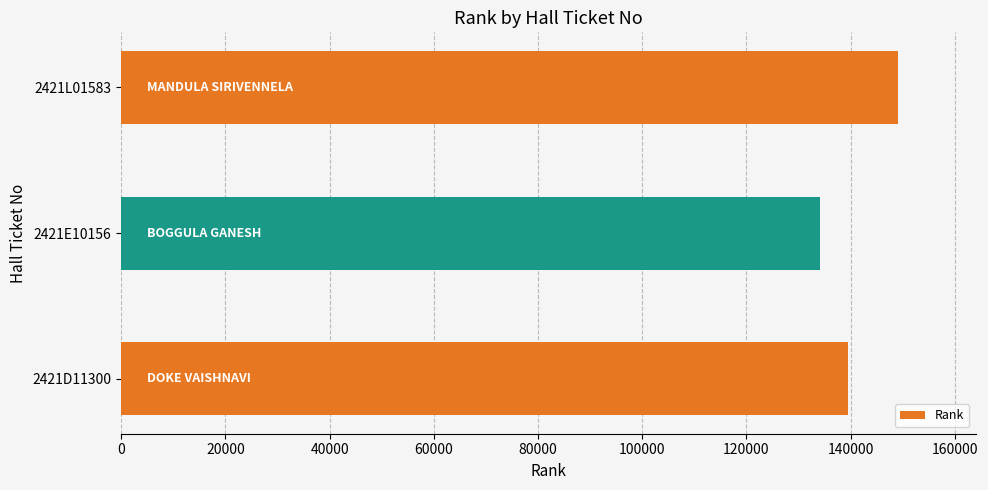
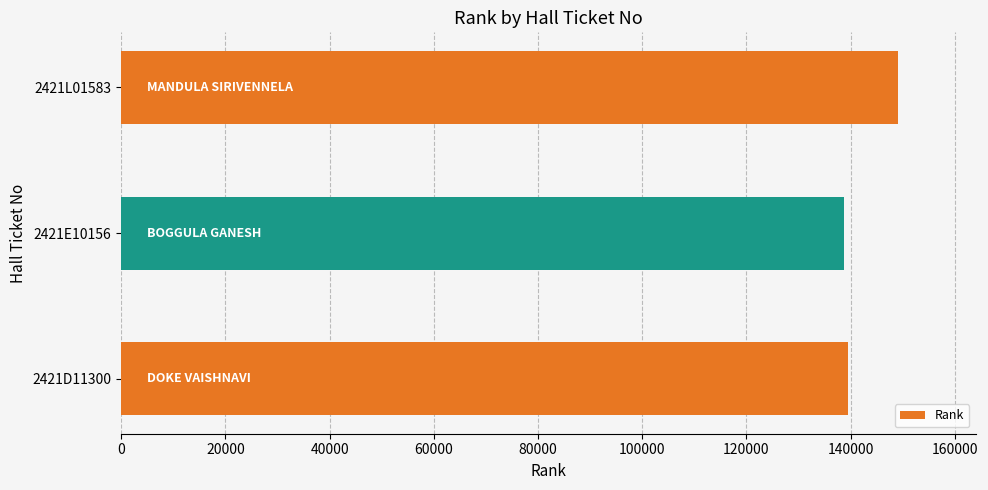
  {
    "2421L01583": 149000,
-   "2421E10156": 134000,
+   "2421E10156": 139000,
    "2421D11300": 140000
  }
